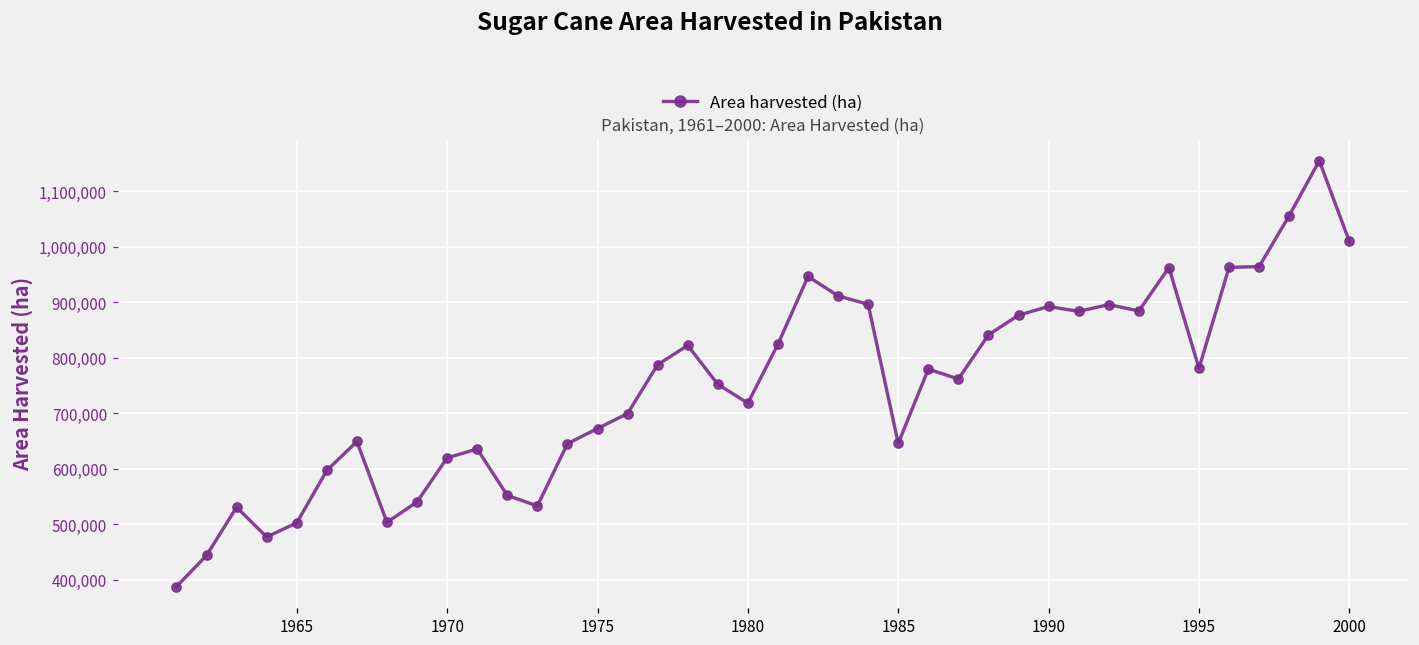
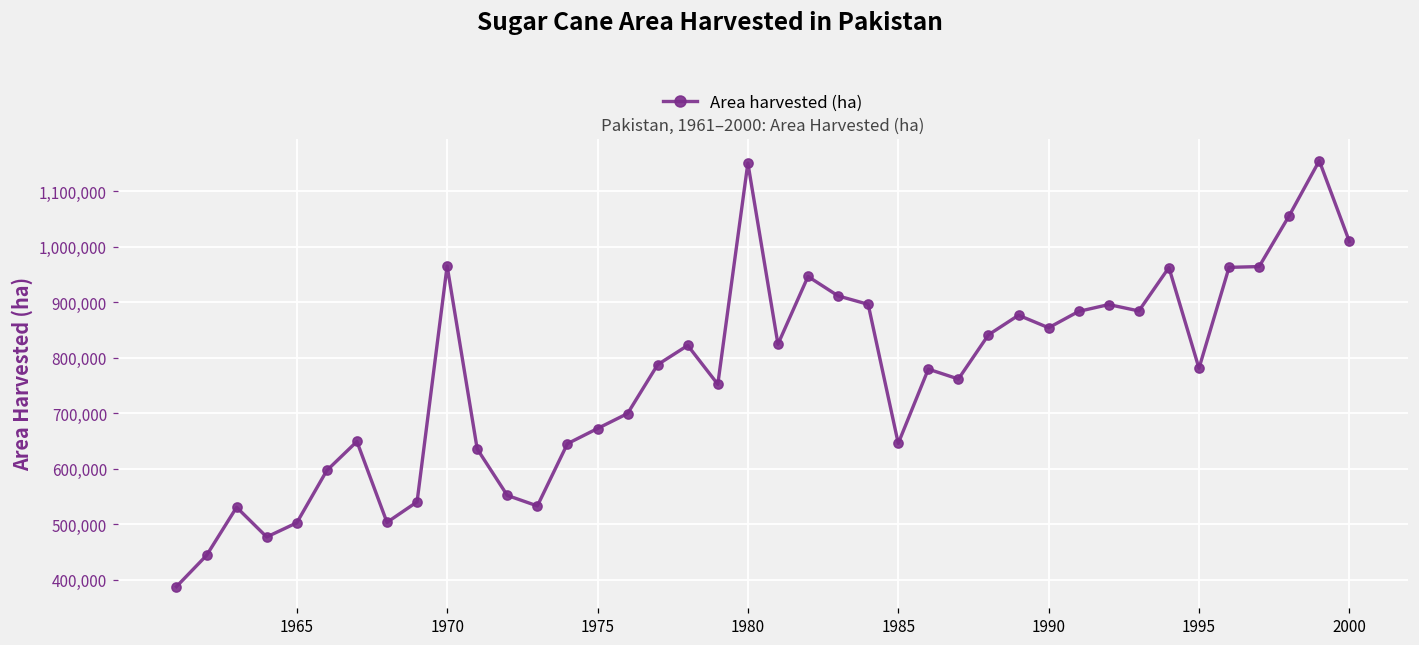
  {
    "1965": "500,000",
-   "1970": "620,000",
+   "1970": "970,000",
    "1975": "670,000",
-   "1980": "720,000",
+   "1980": "1,150,000",
    "1985": "650,000",
-   "1990": "890,000",
+   "1990": "850,000",
    "1995": "780,000",
    "2000": "1,010,000"
  }
